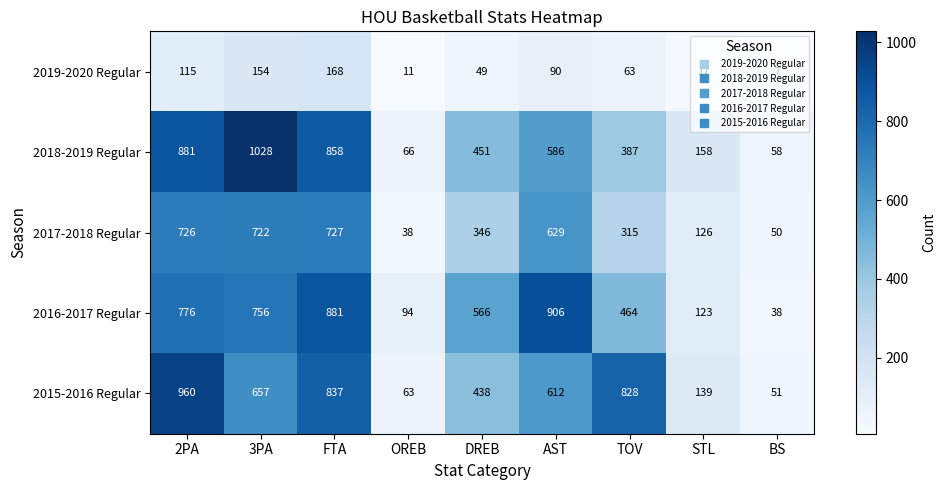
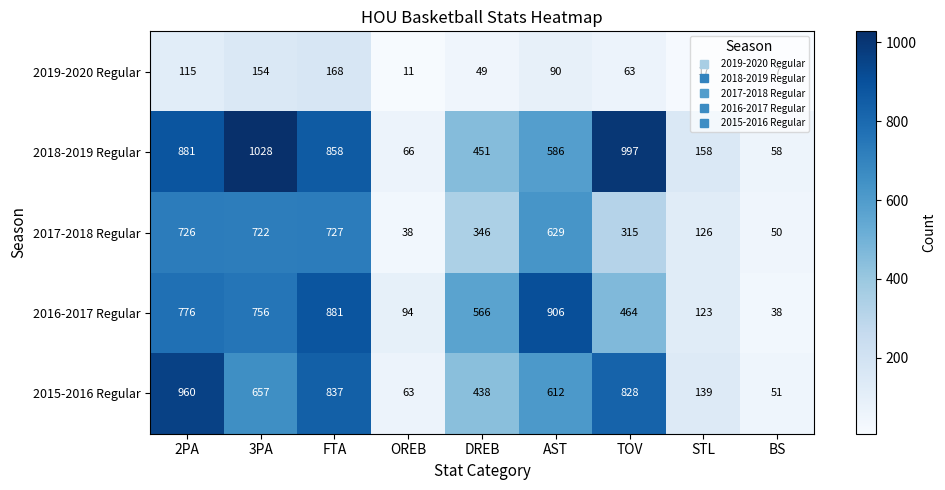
  {
    "2019-2020 Regular": {
      "2PA": 115,
      "3PA": 154,
      "FTA": 168,
      "OREB": 11,
      "DREB": 49,
      "AST": 90,
      "TOV": 63
    },
    "2018-2019 Regular": {
      "2PA": 881,
      "3PA": 1028,
      "FTA": 858,
      "OREB": 66,
      "DREB": 451,
      "AST": 586,
-     "TOV": 387,
+     "TOV": 997,
      "STL": 158,
      "BS": 58
    },
    "2017-2018 Regular": {
      "2PA": 726,
      "3PA": 722,
      "FTA": 727,
      "OREB": 38,
      "DREB": 346,
      "AST": 629,
      "TOV": 315,
      "STL": 126,
      "BS": 50
    },
    "2016-2017 Regular": {
      "2PA": 776,
      "3PA": 756,
      "FTA": 881,
      "OREB": 94,
      "DREB": 566,
      "AST": 906,
      "TOV": 464,
      "STL": 123,
      "BS": 38
    },
    "2015-2016 Regular": {
      "2PA": 960,
      "3PA": 657,
      "FTA": 837,
      "OREB": 63,
      "DREB": 438,
      "AST": 612,
      "TOV": 828,
      "STL": 139,
      "BS": 51
    }
  }
